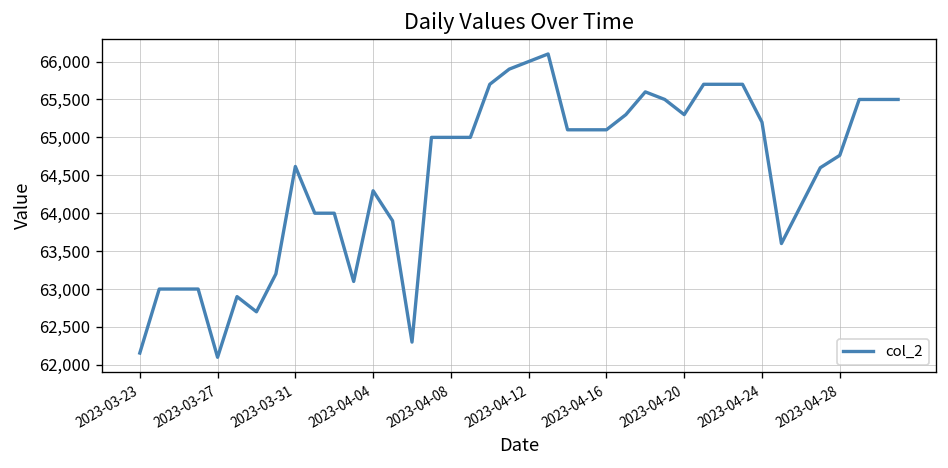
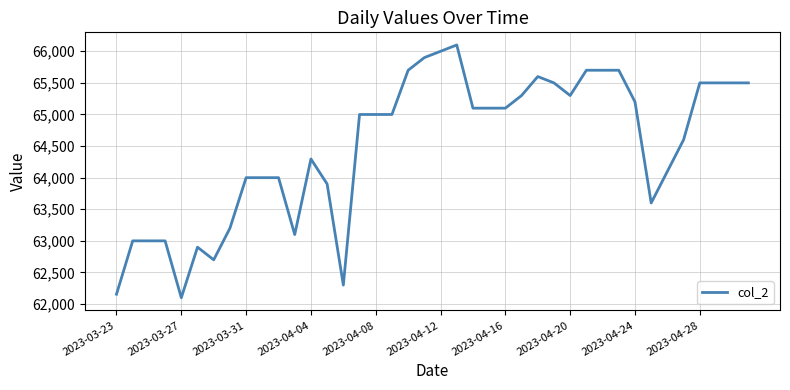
  {
    "2023-03-23": "62,200",
    "2023-03-27": "62,100",
-   "2023-03-31": "64,600",
+   "2023-03-31": "64,000",
    "2023-04-04": "64,300",
    "2023-04-08": "65,000",
    "2023-04-12": "66,000",
    "2023-04-16": "65,100",
    "2023-04-20": "65,300",
    "2023-04-24": "65,200",
-   "2023-04-28": "64,800"
+   "2023-04-28": "65,500"
  }
